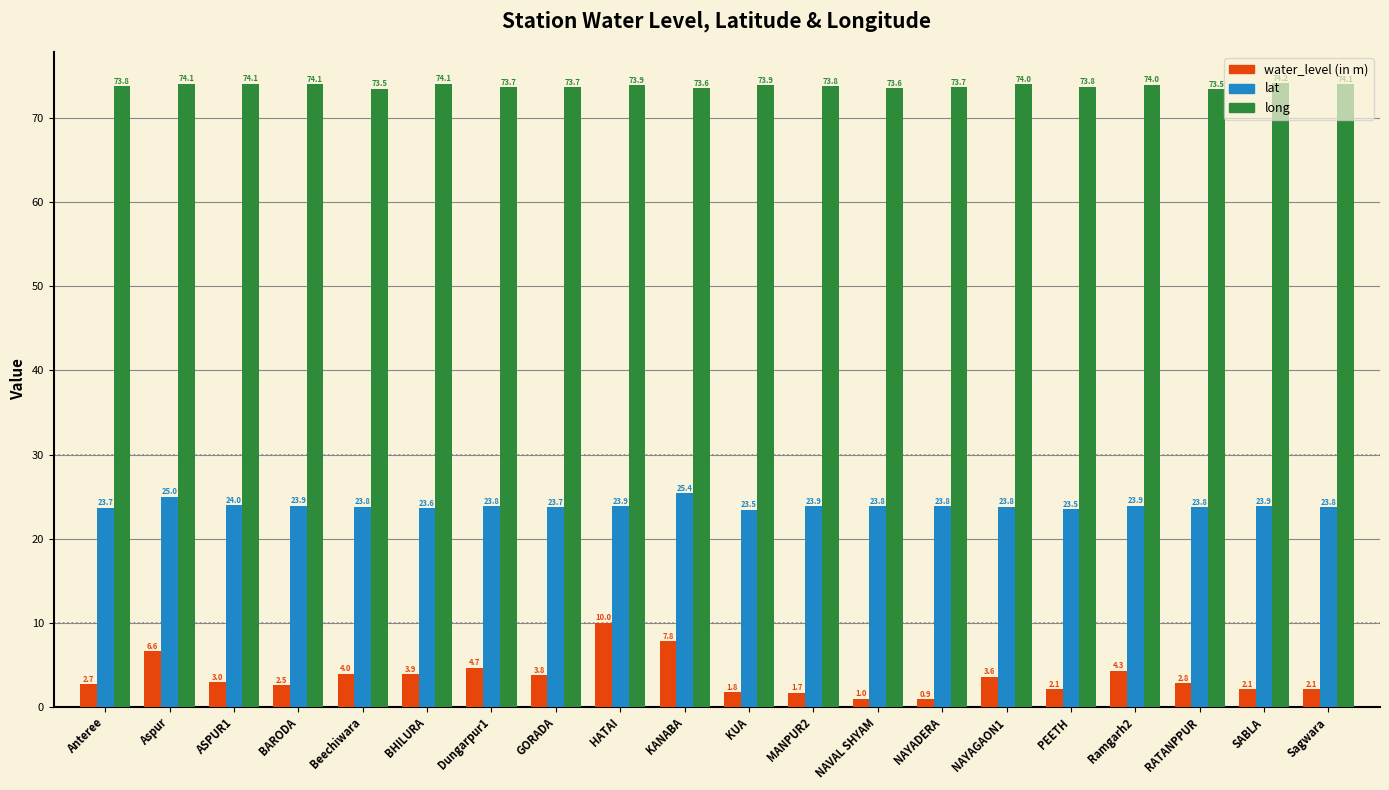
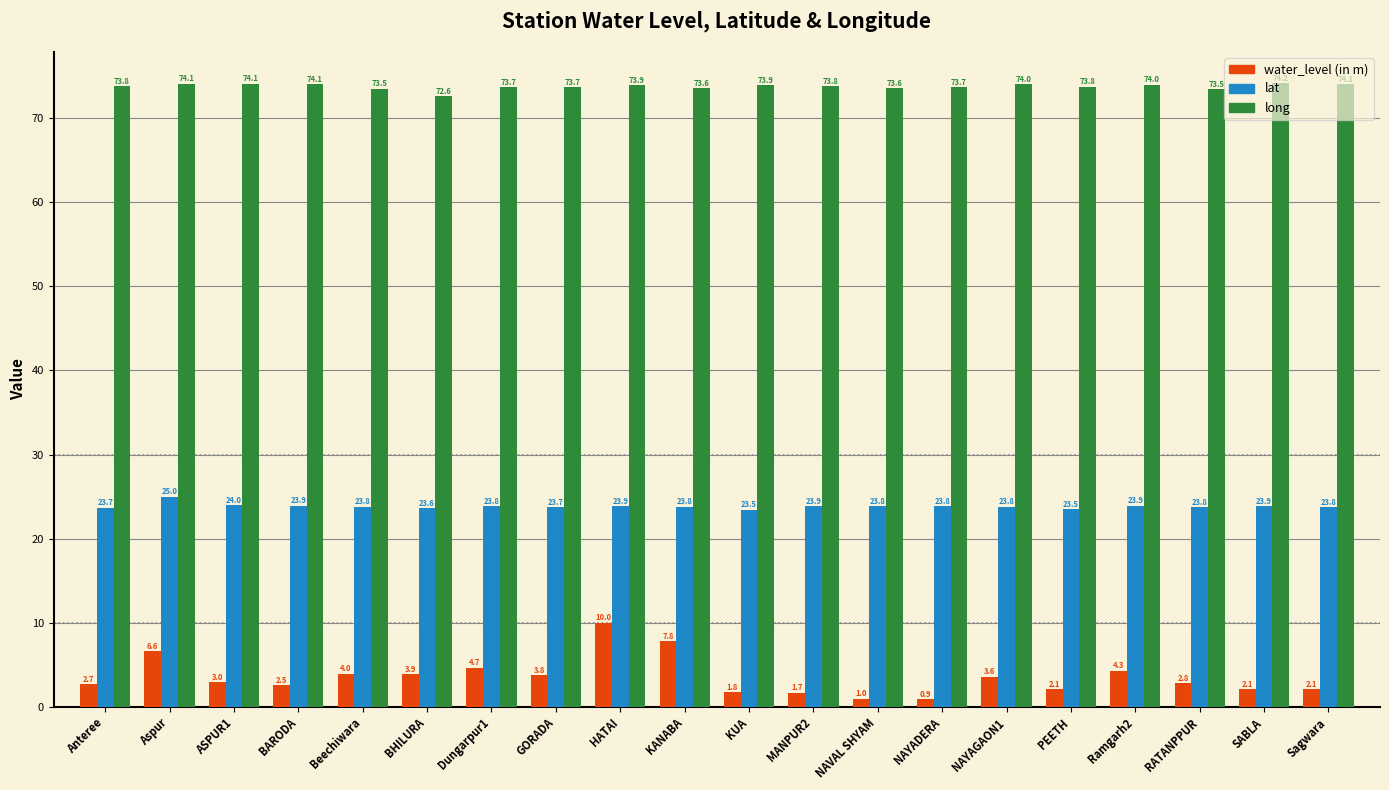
  {
    "water_level (in m)": {
      "Anteree": 2.7,
      "Aspur": 6.6,
      "ASPUR1": 3.0,
      "BARODA": 2.5,
      "Beechiwara": 4.0,
      "BHILURA": 3.9,
      "Dungarpur1": 4.7,
      "GORADA": 3.8,
      "HATAI": 10.0,
      "KANABA": 7.8,
      "KUA": 1.8,
      "MANPUR2": 1.7,
      "NAVAL SHYAM": 1.0,
      "NAYADERA": 0.9,
      "NAYAGAON1": 3.6,
      "PEETH": 2.1,
      "Ramgarh2": 4.3,
      "RATANPPUR": 2.8,
      "SABLA": 2.1,
      "Sagwara": 2.1
    },
    "lat": {
      "Anteree": 23.7,
      "Aspur": 25.0,
      "ASPUR1": 24.0,
      "BARODA": 23.9,
      "Beechiwara": 23.8,
      "BHILURA": 23.6,
      "Dungarpur1": 23.8,
      "GORADA": 23.7,
      "HATAI": 23.9,
-     "KANABA": 25.4,
+     "KANABA": 23.8,
      "KUA": 23.5,
      "MANPUR2": 23.9,
      "NAVAL SHYAM": 23.8,
      "NAYADERA": 23.8,
      "NAYAGAON1": 23.8,
      "PEETH": 23.5,
      "Ramgarh2": 23.9,
      "RATANPPUR": 23.8,
      "SABLA": 23.9,
      "Sagwara": 23.8
    },
    "long": {
      "Anteree": 73.8,
      "Aspur": 74.1,
      "ASPUR1": 74.1,
      "BARODA": 74.1,
      "Beechiwara": 73.5,
-     "BHILURA": 74.1,
+     "BHILURA": 72.6,
      "Dungarpur1": 73.7,
      "GORADA": 73.7,
      "HATAI": 73.9,
      "KANABA": 73.6,
      "KUA": 73.9,
      "MANPUR2": 73.8,
      "NAVAL SHYAM": 73.6,
      "NAYADERA": 73.7,
      "NAYAGAON1": 74.0,
      "PEETH": 73.8,
      "Ramgarh2": 74.0,
      "RATANPPUR": 73.5
    }
  }
